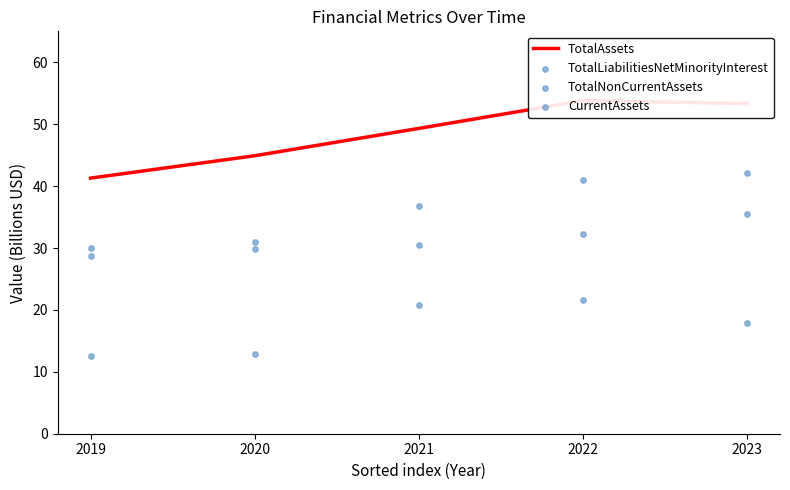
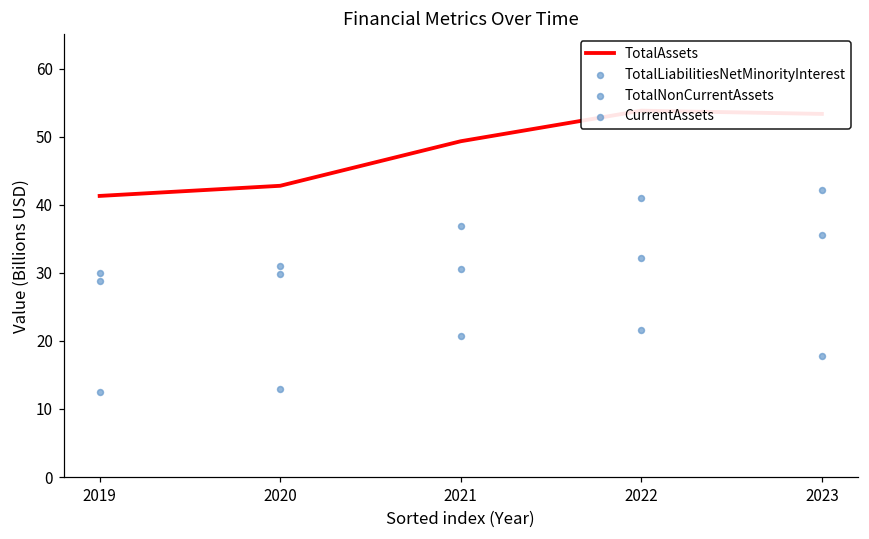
  {
    "TotalAssets": {
      "2019": 41,
-     "2020": 45,
+     "2020": 43,
      "2021": 49
    }
  }
